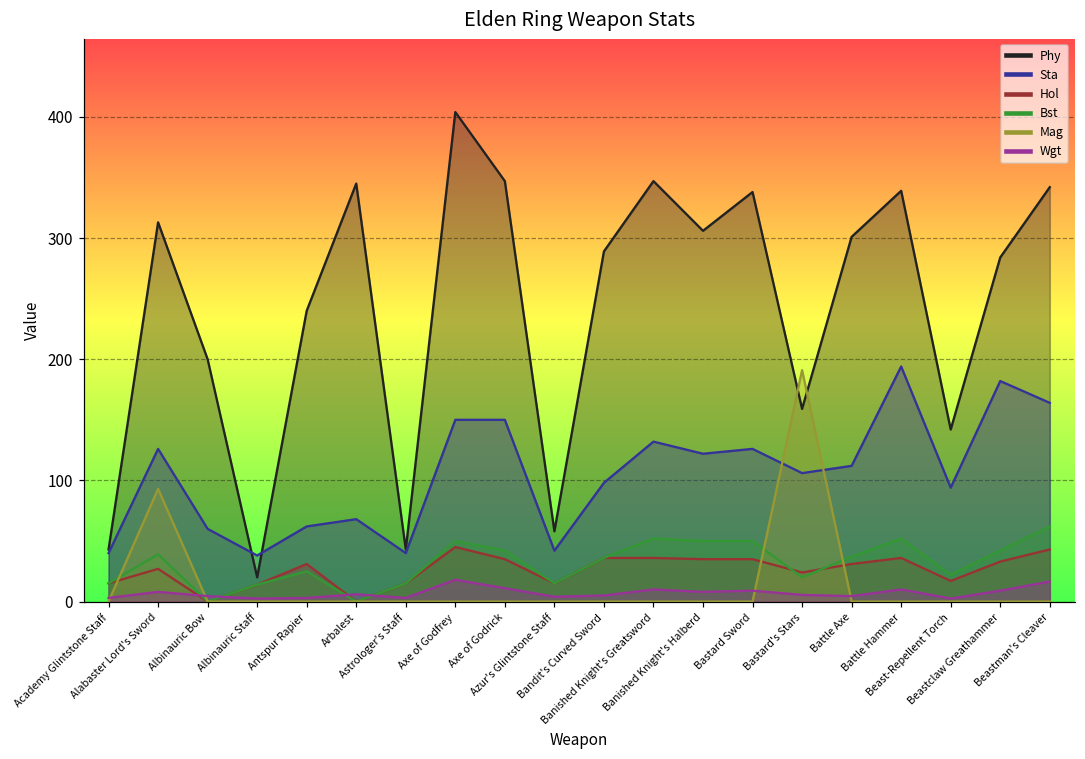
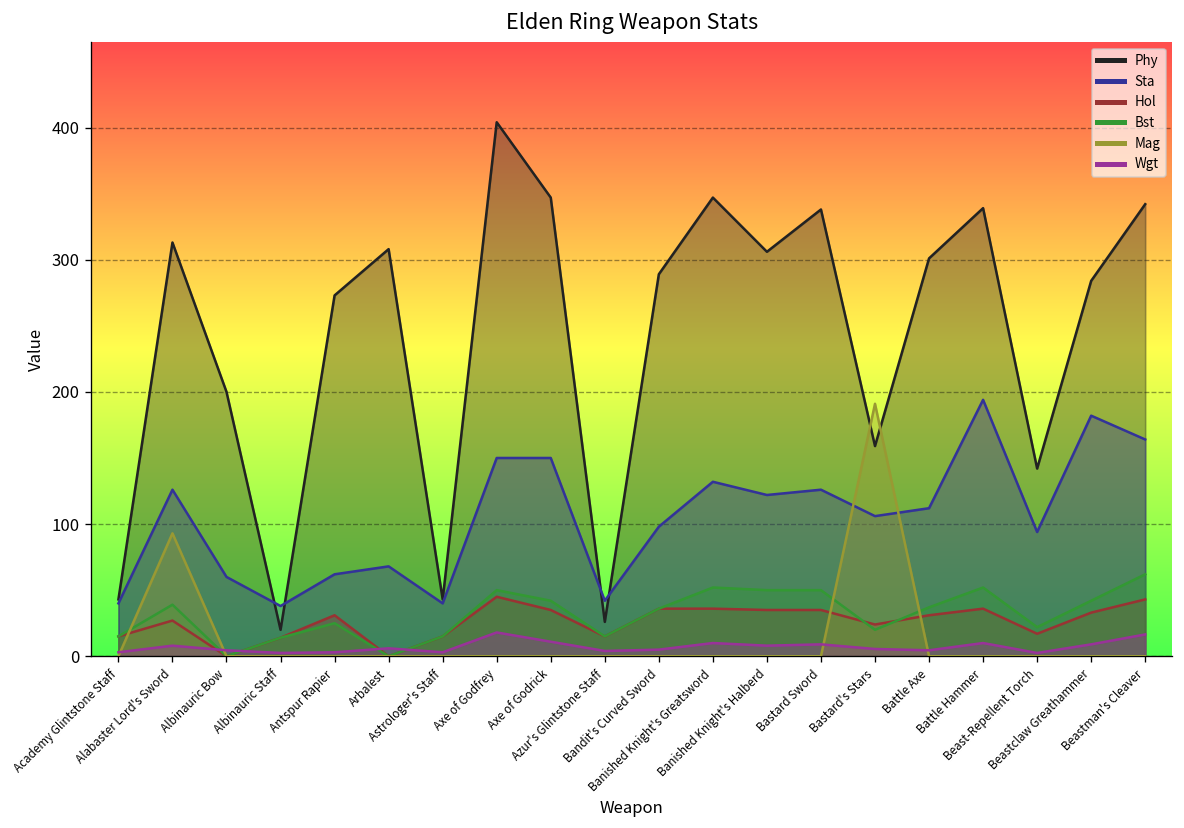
  {
    "Phy": {
      "Academy Glintstone Staff": 43,
      "Alabaster Lord's Sword": 313,
      "Albinauric Bow": 200,
      "Albinauric Staff": 20,
-     "Antspur Rapier": 240,
-     "Arbalest": 345,
+     "Antspur Rapier": 273,
+     "Arbalest": 308,
      "Astrologer's Staff": 43,
      "Axe of Godfrey": 404,
      "Axe of Godrick": 347,
-     "Azur's Glintstone Staff": 58,
+     "Azur's Glintstone Staff": 26,
      "Bandit's Curved Sword": 289,
      "Banished Knight's Greatsword": 347,
      "Banished Knight's Halberd": 306,
      "Bastard Sword": 338,
      "Bastard's Stars": 159,
      "Battle Axe": 301,
      "Battle Hammer": 339,
      "Beast-Repellent Torch": 142,
      "Beastclaw Greathammer": 284,
      "Beastman's Cleaver": 342
    }
  }
